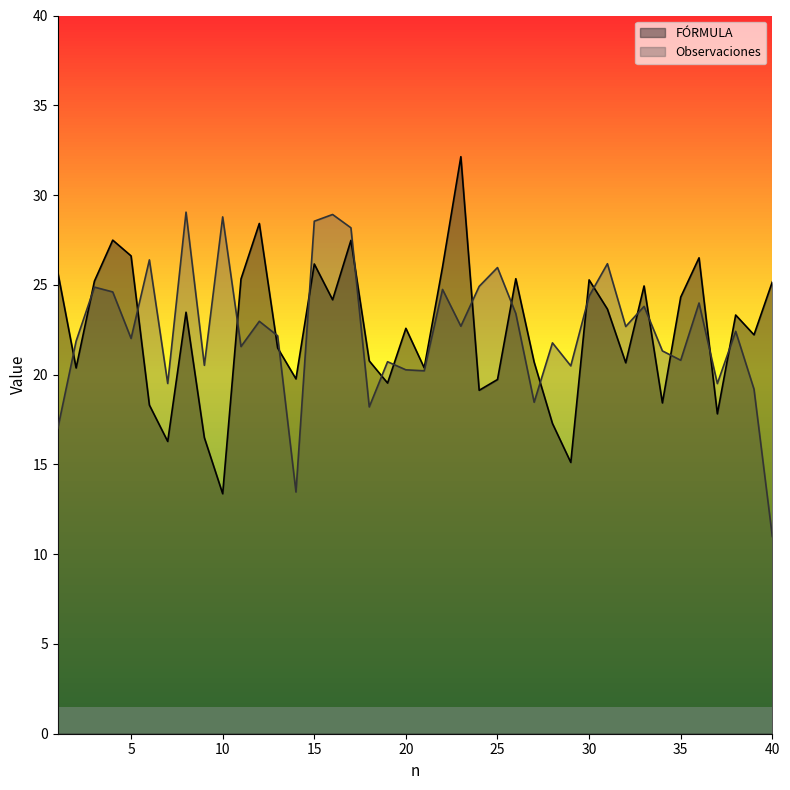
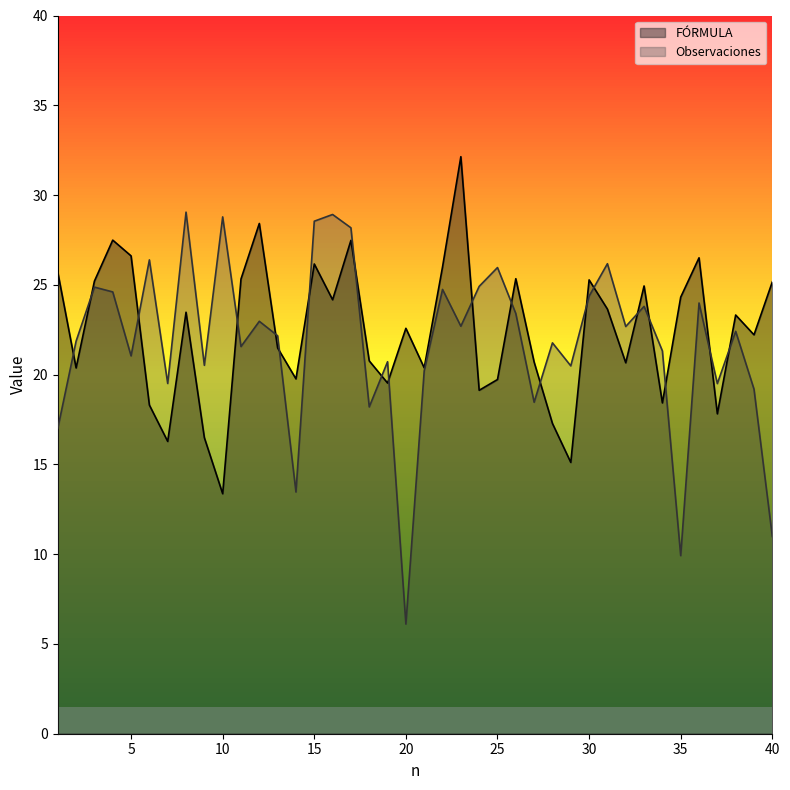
  {
    "FÓRMULA": {
      "5": 26.6,
      "10": 13.4,
      "15": 26.2,
      "20": 22.6,
      "25": 19.7,
      "30": 25.3,
      "35": 24.3
    },
    "Observaciones": {
-     "5": 22.0,
+     "5": 21.0,
      "10": 28.8,
      "15": 28.5,
-     "20": 20.3,
+     "20": 6.1,
      "25": 26.0,
      "30": 24.4,
-     "35": 20.8
+     "35": 9.9
    }
  }
